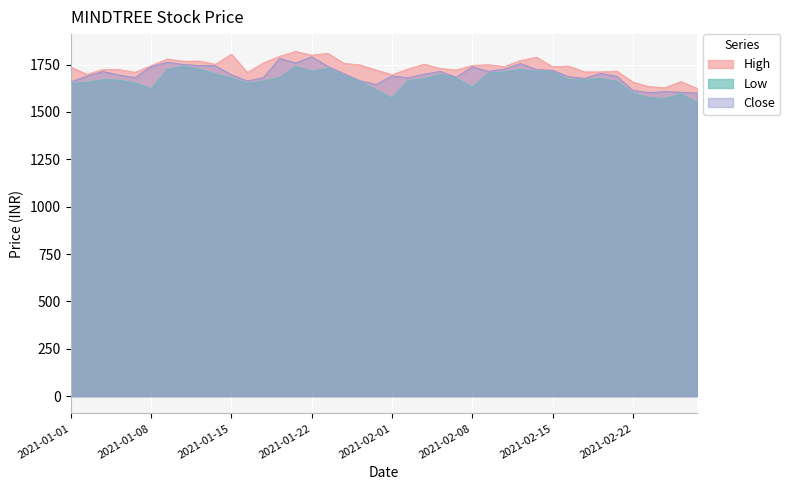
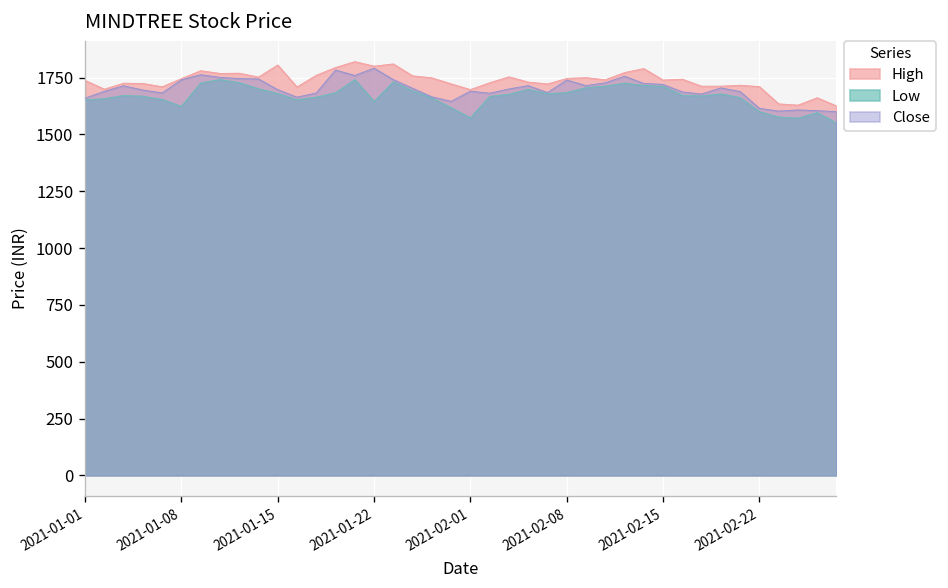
  {
    "High": {
      "2021-01-01": 1740,
      "2021-01-15": 1810,
      "2021-02-15": 1740,
-     "2021-02-22": 1660
+     "2021-02-22": 1710
    },
    "Low": {
      "2021-01-08": 1620,
      "2021-01-15": 1680,
-     "2021-01-22": 1720,
+     "2021-01-22": 1640,
      "2021-02-01": 1570,
-     "2021-02-08": 1630,
+     "2021-02-08": 1680,
      "2021-02-22": 1600
    },
    "Close": {
      "2021-01-15": 1700,
      "2021-02-22": 1610
    }
  }
